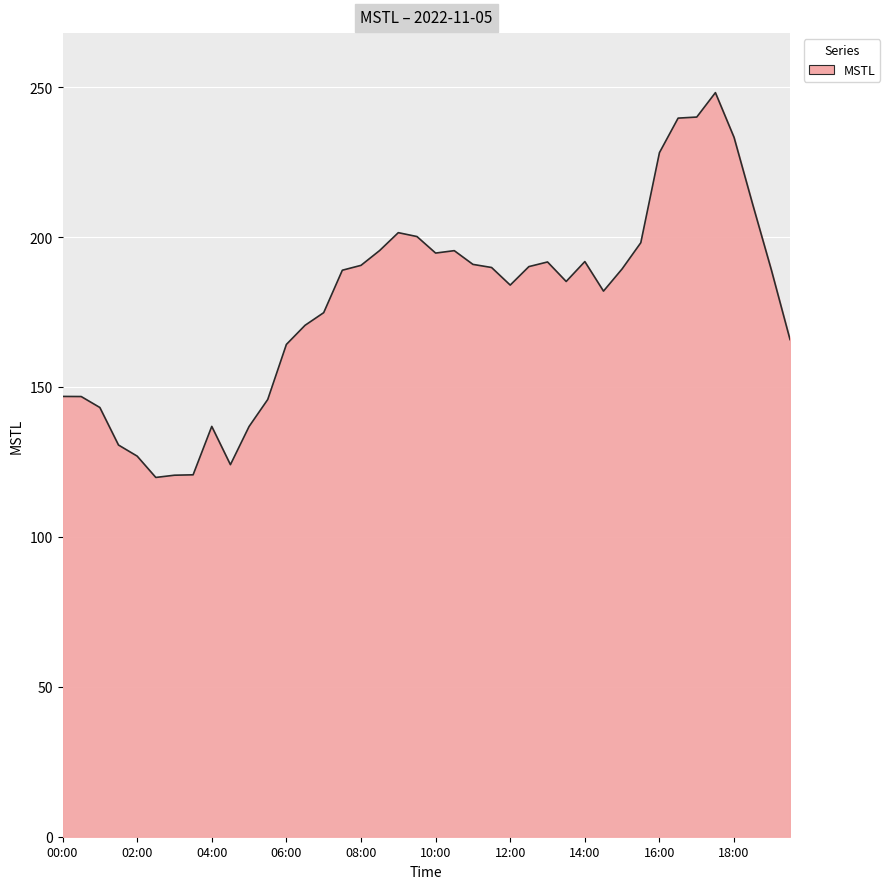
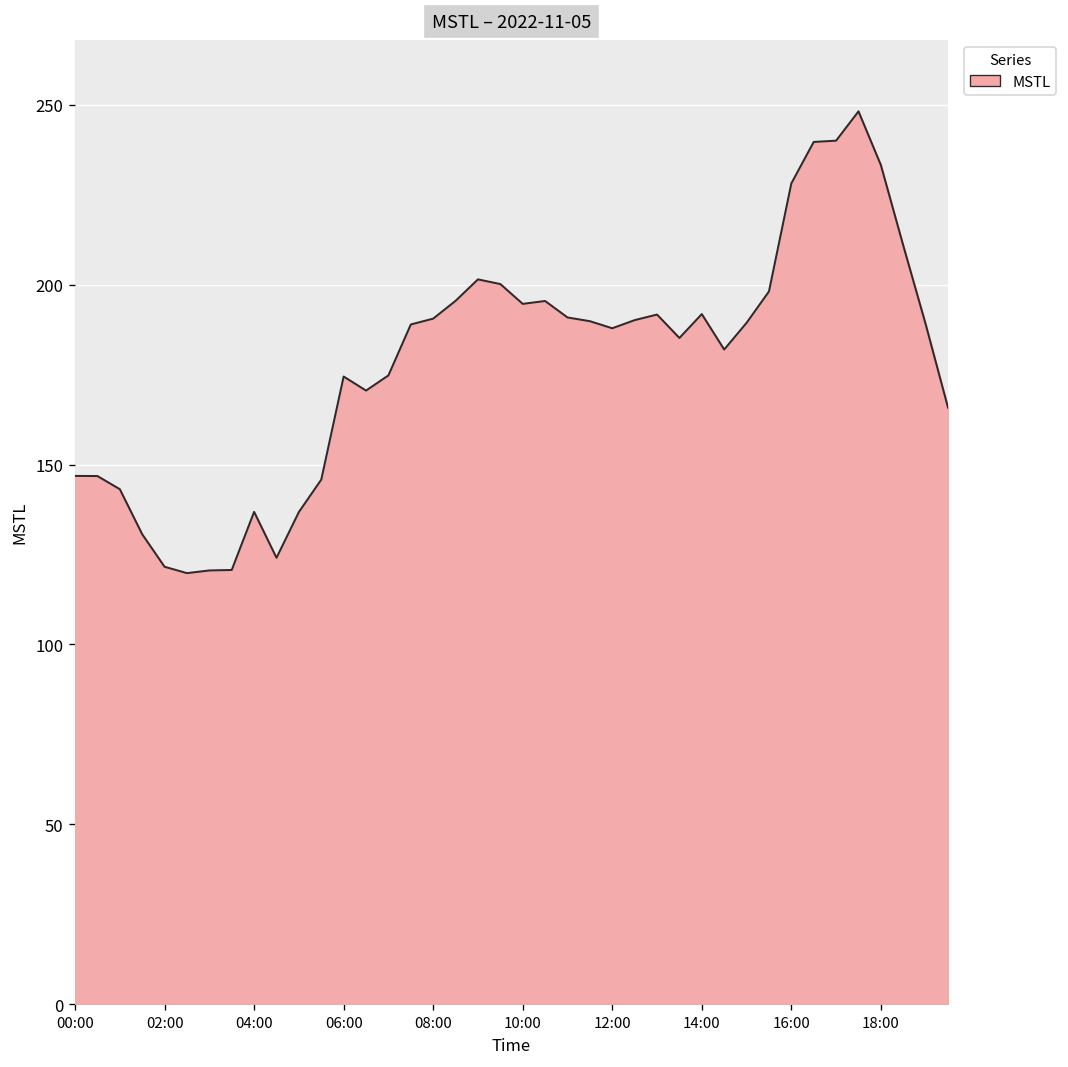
  {
    "00:00": 147,
-   "02:00": 127,
+   "02:00": 122,
    "04:00": 137,
-   "06:00": 164,
+   "06:00": 174,
    "08:00": 191,
    "10:00": 195,
-   "12:00": 184,
+   "12:00": 188,
    "14:00": 192,
    "16:00": 228,
    "18:00": 233
  }
